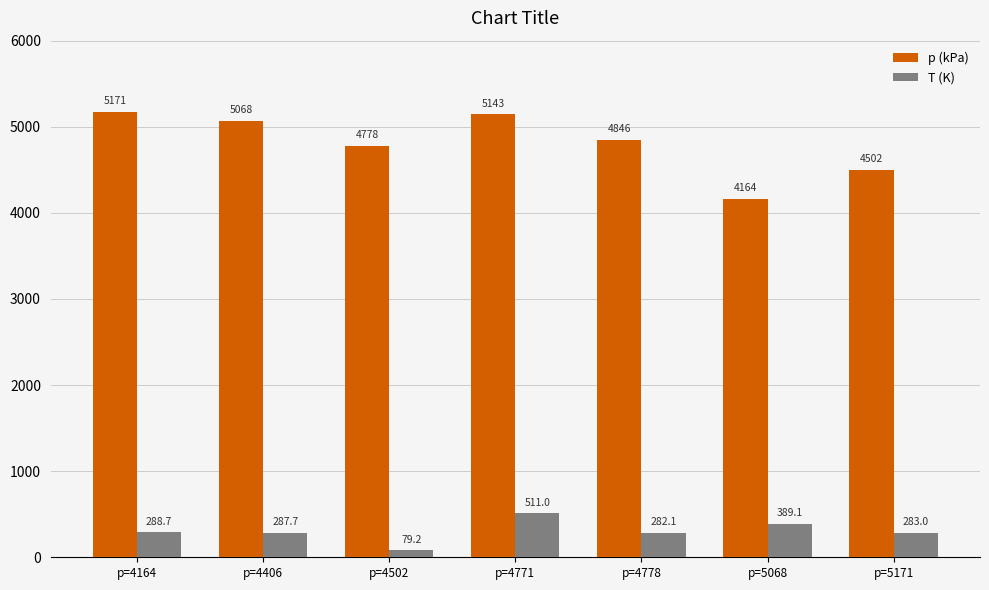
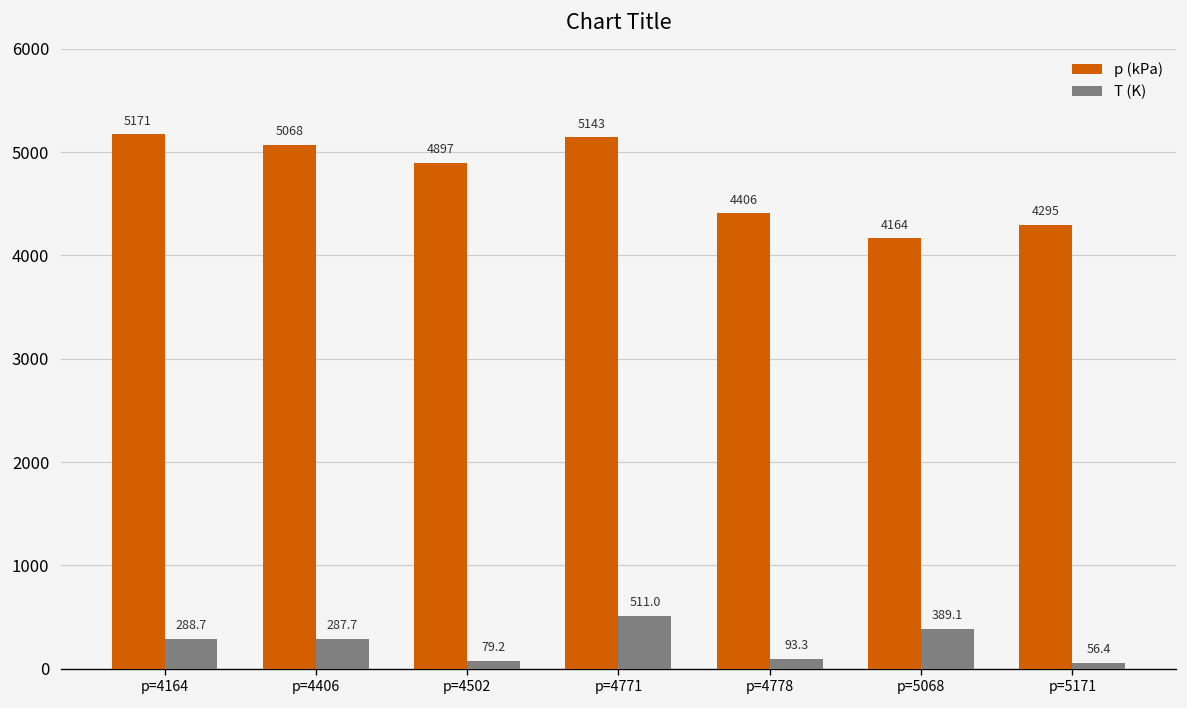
  {
    "p (kPa)": {
      "p=4164": 5171,
      "p=4406": 5068,
-     "p=4502": 4778,
+     "p=4502": 4897,
      "p=4771": 5143,
-     "p=4778": 4846,
+     "p=4778": 4406,
      "p=5068": 4164,
-     "p=5171": 4502
+     "p=5171": 4295
    },
    "T (K)": {
      "p=4164": 288.7,
      "p=4406": 287.7,
      "p=4502": 79.2,
      "p=4771": 511.0,
-     "p=4778": 282.1,
+     "p=4778": 93.3,
      "p=5068": 389.1,
-     "p=5171": 283.0
+     "p=5171": 56.4
    }
  }
